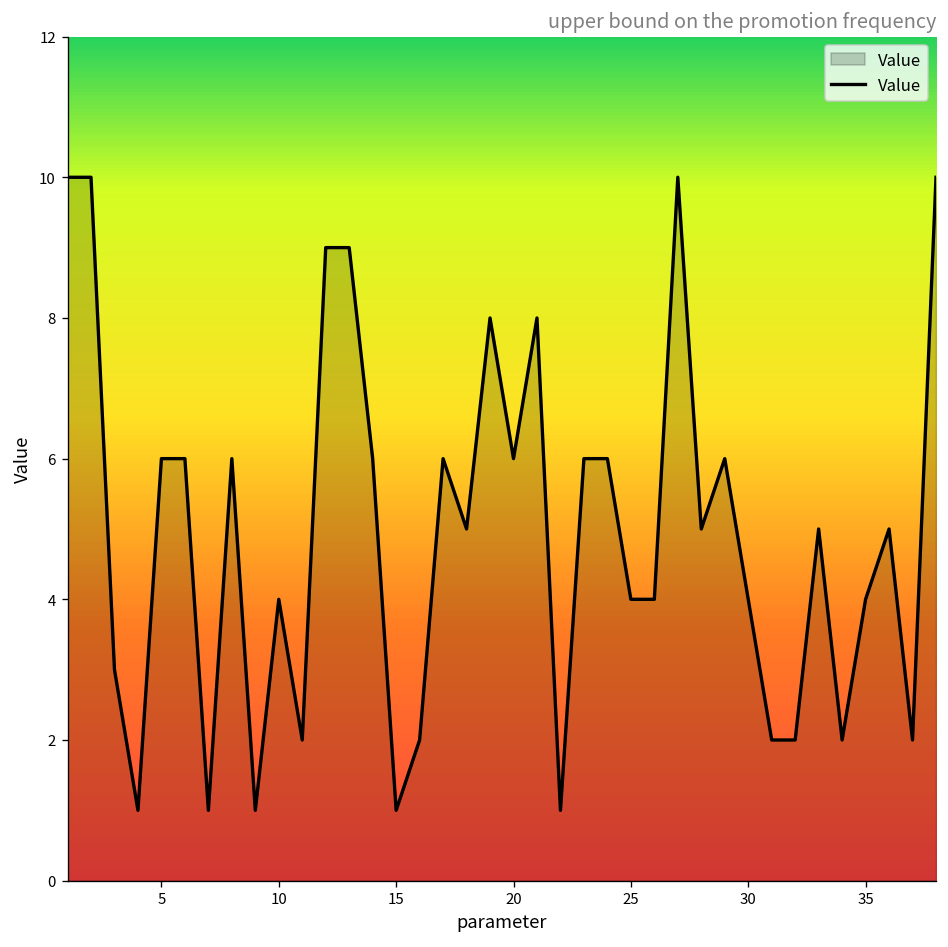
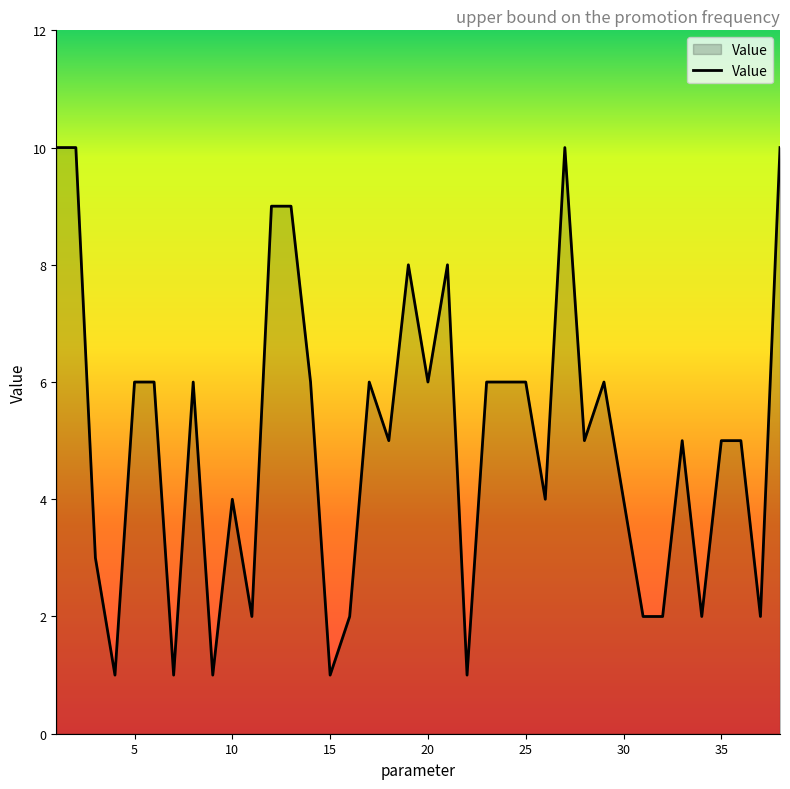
  {
    "5": 6,
    "10": 4,
    "15": 1,
    "20": 6,
-   "25": 4,
+   "25": 6,
    "30": 4,
-   "35": 4
+   "35": 5
  }
